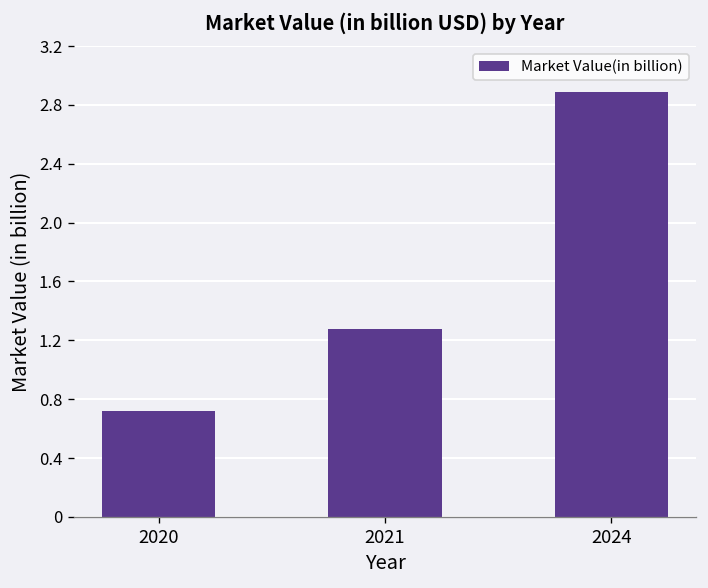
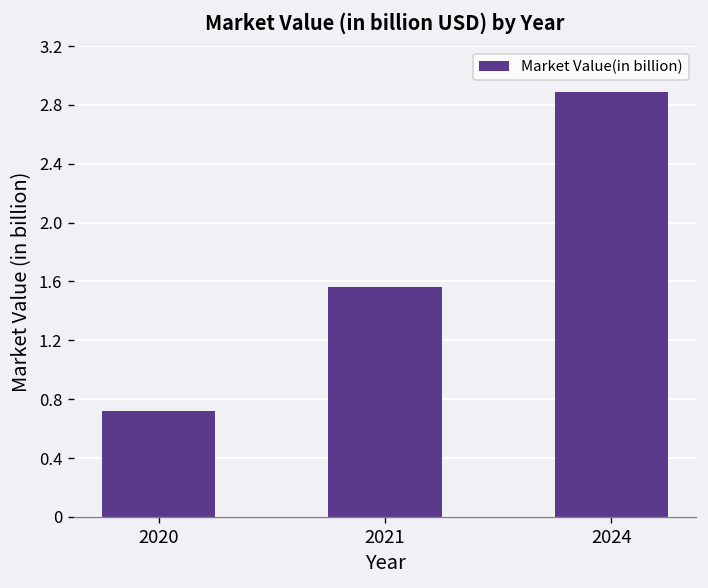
  {
    "2020": 0.72,
-   "2021": 1.28,
+   "2021": 1.56,
    "2024": 2.89
  }
